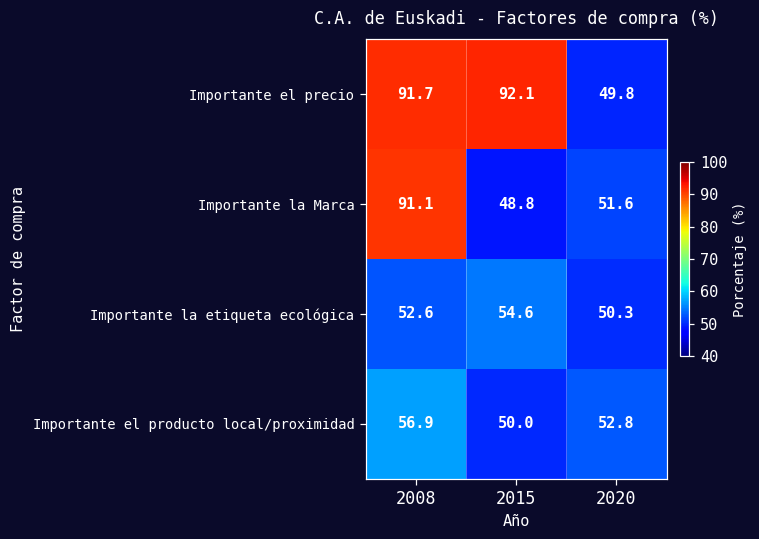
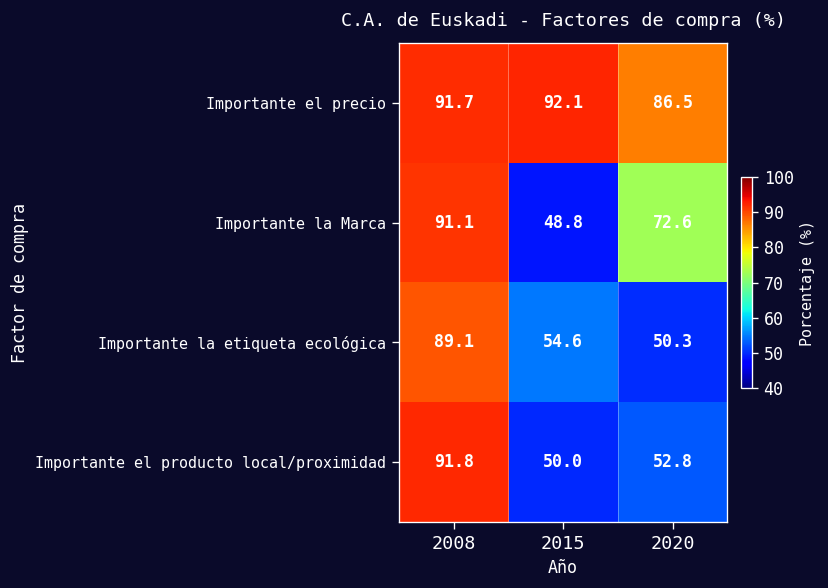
  {
    "Importante el precio": {
      "2008": 91.7,
      "2015": 92.1,
-     "2020": 49.8
+     "2020": 86.5
    },
    "Importante la Marca": {
      "2008": 91.1,
      "2015": 48.8,
-     "2020": 51.6
+     "2020": 72.6
    },
    "Importante la etiqueta ecológica": {
-     "2008": 52.6,
+     "2008": 89.1,
      "2015": 54.6,
      "2020": 50.3
    },
    "Importante el producto local/proximidad": {
-     "2008": 56.9,
+     "2008": 91.8,
      "2015": 50.0,
      "2020": 52.8
    }
  }
